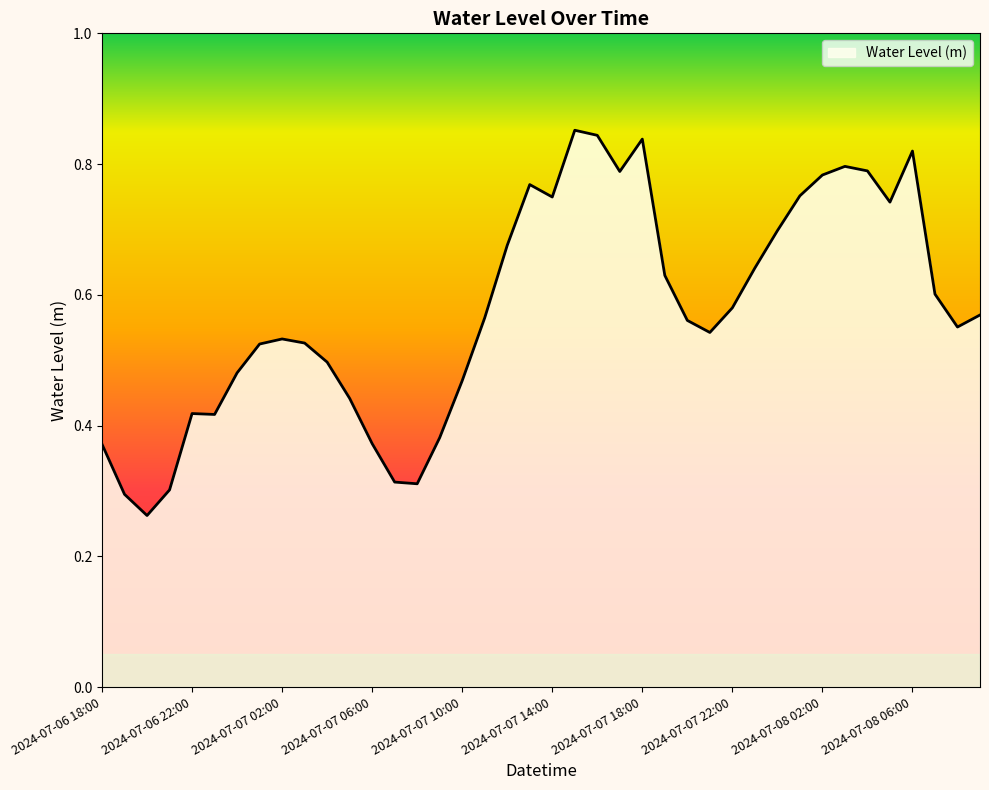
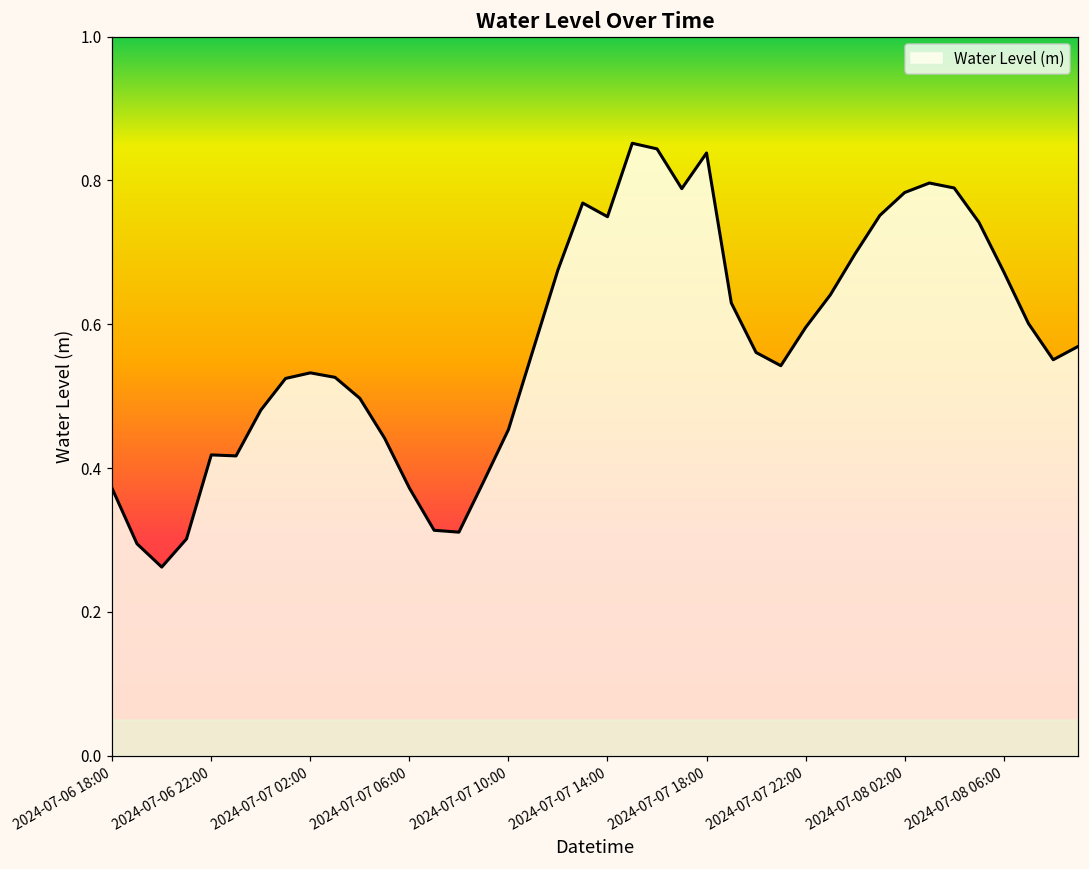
  {
    "2024-07-06 18:00": 0.37,
    "2024-07-06 22:00": 0.42,
    "2024-07-07 02:00": 0.53,
    "2024-07-07 06:00": 0.37,
-   "2024-07-07 10:00": 0.47,
+   "2024-07-07 10:00": 0.45,
    "2024-07-07 14:00": 0.75,
    "2024-07-07 18:00": 0.84,
-   "2024-07-07 22:00": 0.58,
+   "2024-07-07 22:00": 0.60,
    "2024-07-08 02:00": 0.78,
-   "2024-07-08 06:00": 0.82
+   "2024-07-08 06:00": 0.67
  }
